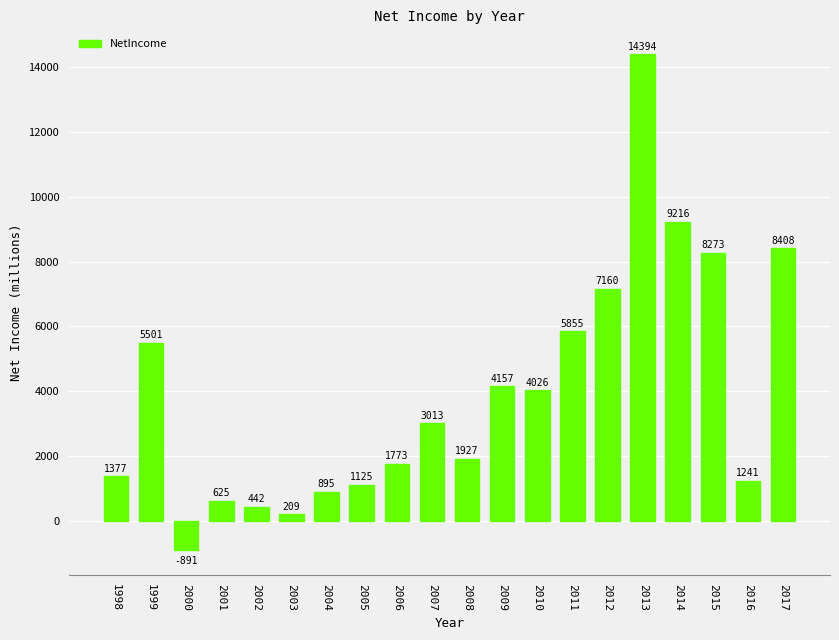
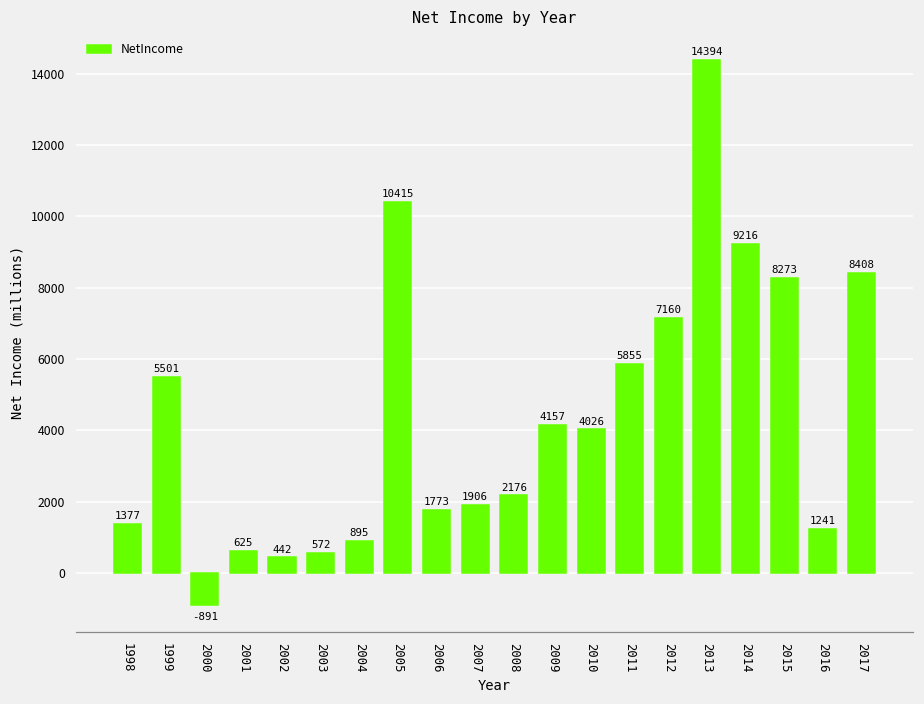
  {
    "1998": 1377,
    "1999": 5501,
    "2000": -891,
    "2001": 625,
    "2002": 442,
-   "2003": 209,
+   "2003": 572,
    "2004": 895,
-   "2005": 1125,
+   "2005": 10415,
    "2006": 1773,
-   "2007": 3013,
-   "2008": 1927,
+   "2007": 1906,
+   "2008": 2176,
    "2009": 4157,
    "2010": 4026,
    "2011": 5855,
    "2012": 7160,
    "2013": 14394,
    "2014": 9216,
    "2015": 8273,
    "2016": 1241,
    "2017": 8408
  }
